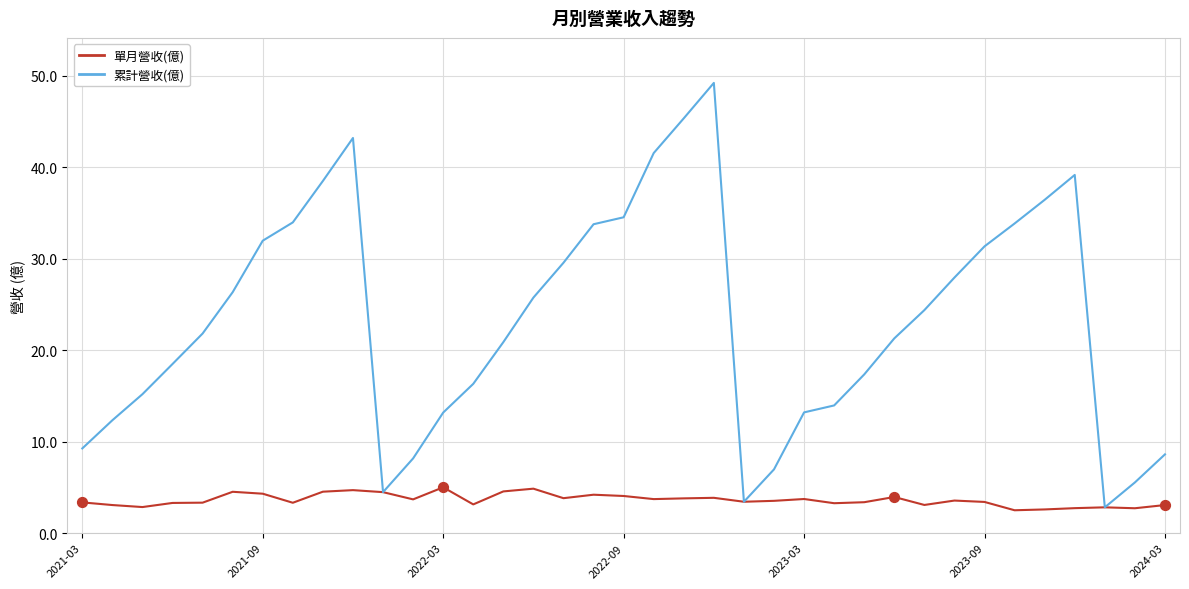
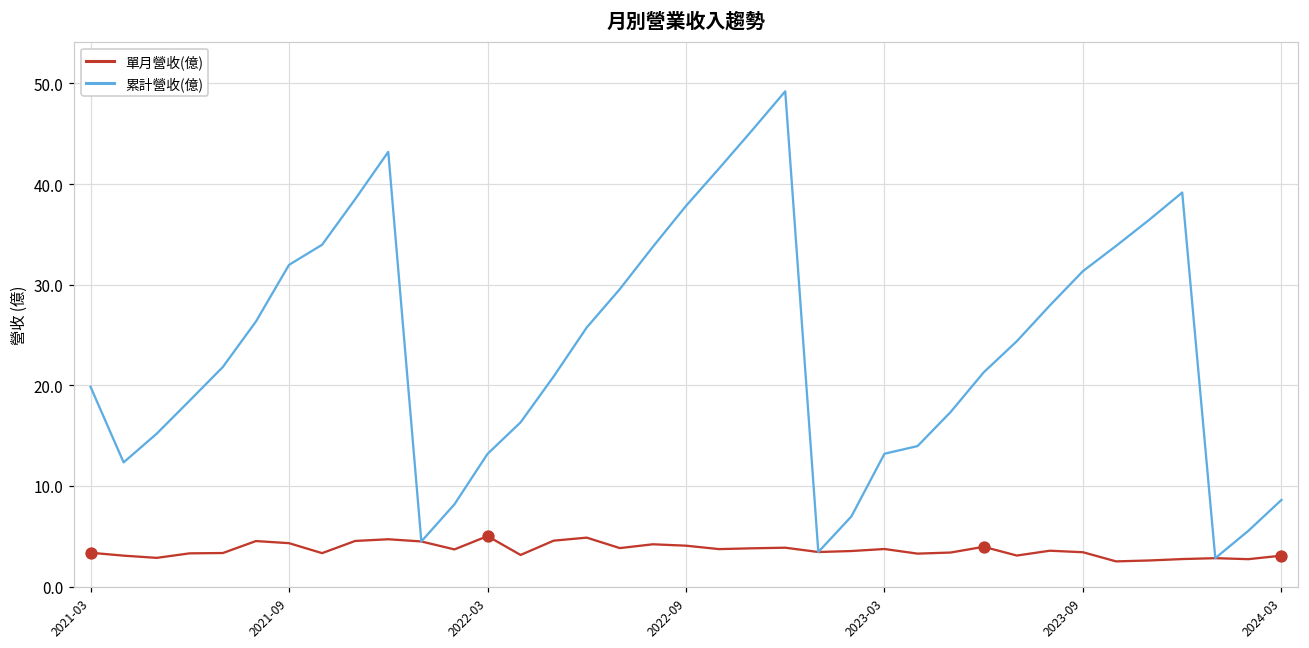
  {
    "累計營收(億)": {
-     "2021-03": 9,
+     "2021-03": 20,
      "2021-09": 32,
      "2022-03": 13,
-     "2022-09": 35,
+     "2022-09": 38,
      "2023-03": 13,
      "2023-09": 31,
      "2024-03": 9
    }
  }
